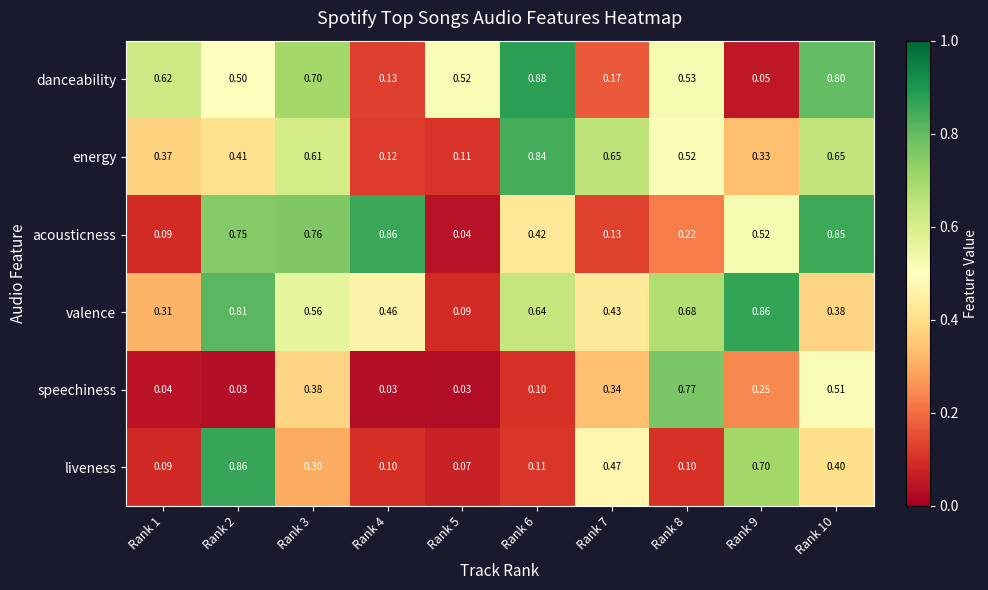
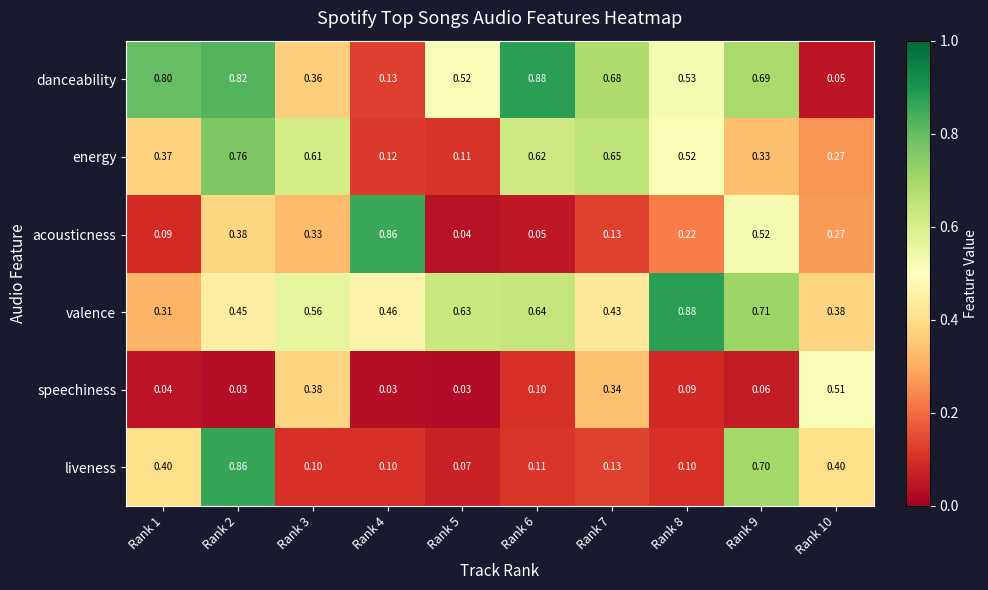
  {
    "danceability": {
-     "Rank 1": 0.62,
-     "Rank 2": 0.50,
-     "Rank 3": 0.70,
+     "Rank 1": 0.80,
+     "Rank 2": 0.82,
+     "Rank 3": 0.36,
      "Rank 4": 0.13,
      "Rank 5": 0.52,
      "Rank 6": 0.88,
-     "Rank 7": 0.17,
+     "Rank 7": 0.68,
      "Rank 8": 0.53,
-     "Rank 9": 0.05,
-     "Rank 10": 0.80
+     "Rank 9": 0.69,
+     "Rank 10": 0.05
    },
    "energy": {
      "Rank 1": 0.37,
-     "Rank 2": 0.41,
+     "Rank 2": 0.76,
      "Rank 3": 0.61,
      "Rank 4": 0.12,
      "Rank 5": 0.11,
-     "Rank 6": 0.84,
+     "Rank 6": 0.62,
      "Rank 7": 0.65,
      "Rank 8": 0.52,
      "Rank 9": 0.33,
-     "Rank 10": 0.65
+     "Rank 10": 0.27
    },
    "acousticness": {
      "Rank 1": 0.09,
-     "Rank 2": 0.75,
-     "Rank 3": 0.76,
+     "Rank 2": 0.38,
+     "Rank 3": 0.33,
      "Rank 4": 0.86,
      "Rank 5": 0.04,
-     "Rank 6": 0.42,
+     "Rank 6": 0.05,
      "Rank 7": 0.13,
      "Rank 8": 0.22,
      "Rank 9": 0.52,
-     "Rank 10": 0.85
+     "Rank 10": 0.27
    },
    "valence": {
      "Rank 1": 0.31,
-     "Rank 2": 0.81,
+     "Rank 2": 0.45,
      "Rank 3": 0.56,
      "Rank 4": 0.46,
-     "Rank 5": 0.09,
+     "Rank 5": 0.63,
      "Rank 6": 0.64,
      "Rank 7": 0.43,
-     "Rank 8": 0.68,
-     "Rank 9": 0.86,
+     "Rank 8": 0.88,
+     "Rank 9": 0.71,
      "Rank 10": 0.38
    },
    "speechiness": {
      "Rank 1": 0.04,
      "Rank 2": 0.03,
      "Rank 3": 0.38,
      "Rank 4": 0.03,
      "Rank 5": 0.03,
      "Rank 6": 0.10,
      "Rank 7": 0.34,
-     "Rank 8": 0.77,
-     "Rank 9": 0.25,
+     "Rank 8": 0.09,
+     "Rank 9": 0.06,
      "Rank 10": 0.51
    },
    "liveness": {
-     "Rank 1": 0.09,
+     "Rank 1": 0.40,
      "Rank 2": 0.86,
-     "Rank 3": 0.30,
+     "Rank 3": 0.10,
      "Rank 4": 0.10,
      "Rank 5": 0.07,
      "Rank 6": 0.11,
-     "Rank 7": 0.47,
+     "Rank 7": 0.13,
      "Rank 8": 0.10,
      "Rank 9": 0.70,
      "Rank 10": 0.40
    }
  }
